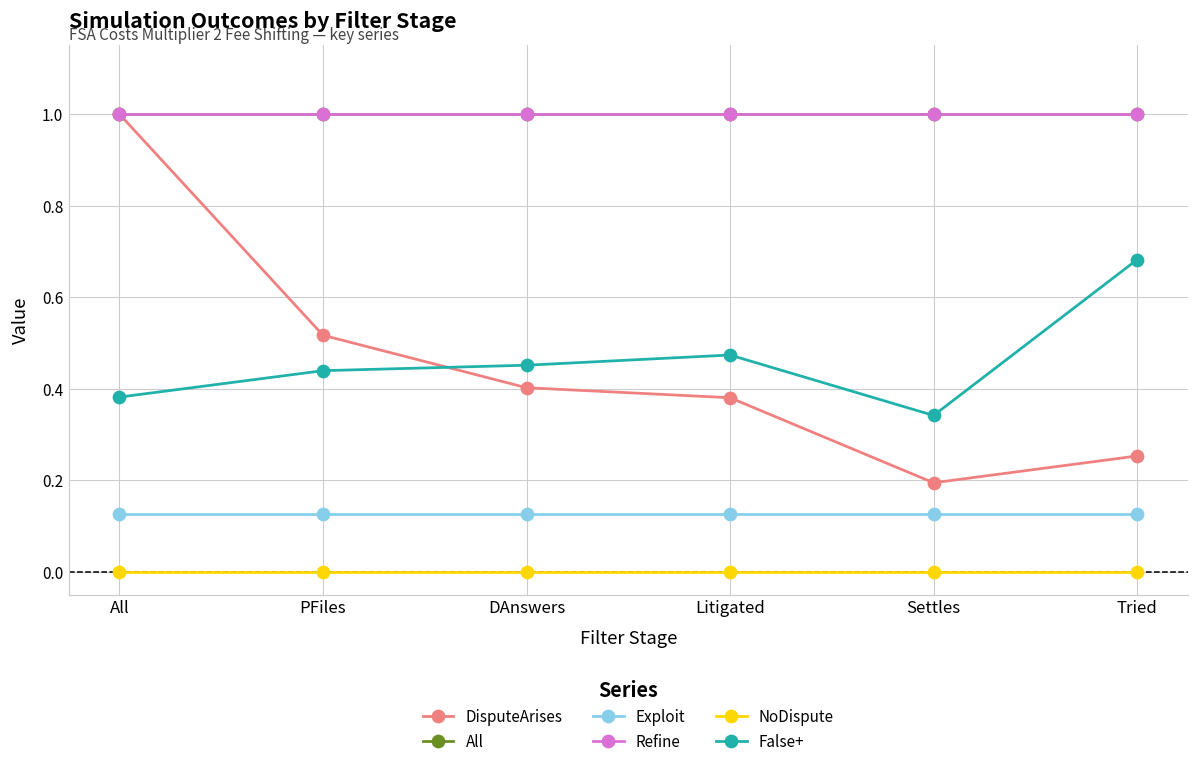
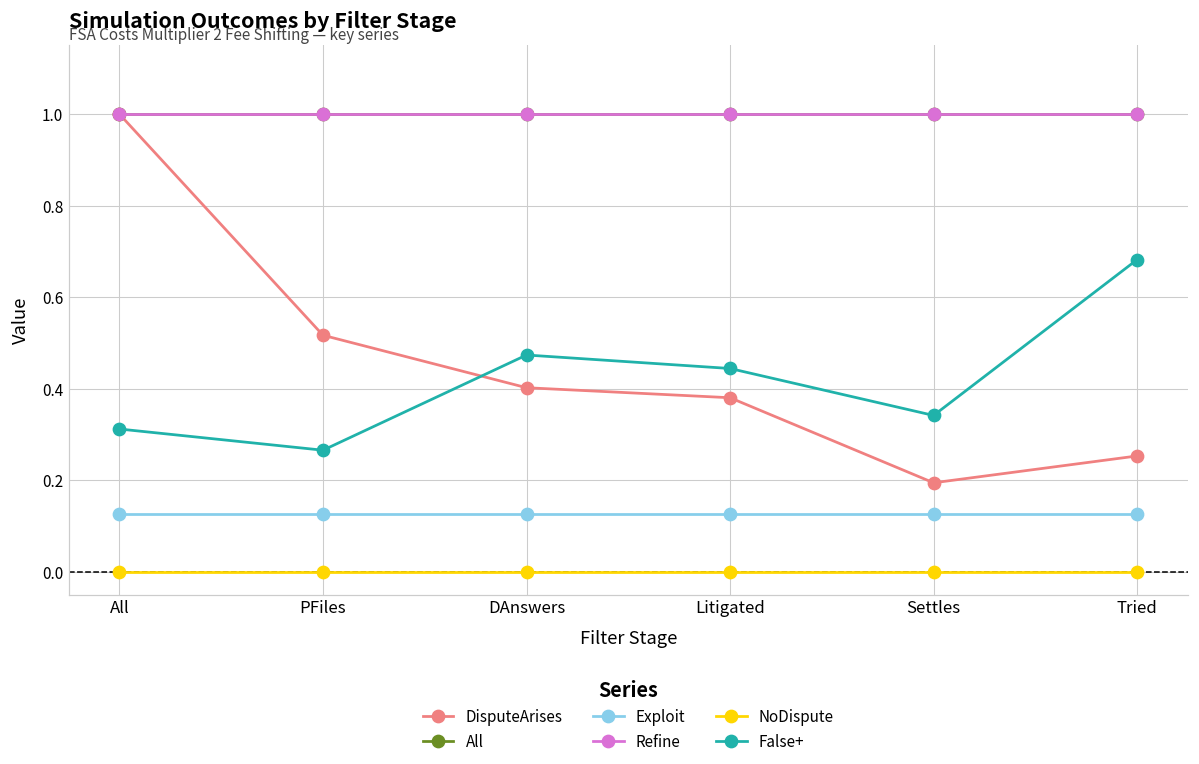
  {
    "DisputeArises": {
      "PFiles": 0.52,
      "DAnswers": 0.40,
      "Litigated": 0.38,
      "Settles": 0.19,
      "Tried": 0.25
    },
    "Refine": {
      "PFiles": 1.00,
      "DAnswers": 1.00,
      "Litigated": 1.00,
      "Settles": 1.00,
      "Tried": 1.00
    },
    "Exploit": {
      "All": 0.13,
      "PFiles": 0.13,
      "DAnswers": 0.13,
      "Litigated": 0.13,
      "Settles": 0.13,
      "Tried": 0.13
    },
    "NoDispute": {
      "All": 0.00,
      "PFiles": 0.00,
      "DAnswers": 0.00,
      "Litigated": 0.00,
      "Settles": 0.00,
      "Tried": 0.00
    },
    "False+": {
-     "All": 0.38,
-     "PFiles": 0.44,
-     "DAnswers": 0.45,
-     "Litigated": 0.47,
+     "All": 0.31,
+     "PFiles": 0.27,
+     "DAnswers": 0.47,
+     "Litigated": 0.44,
      "Settles": 0.34,
      "Tried": 0.68
    }
  }
